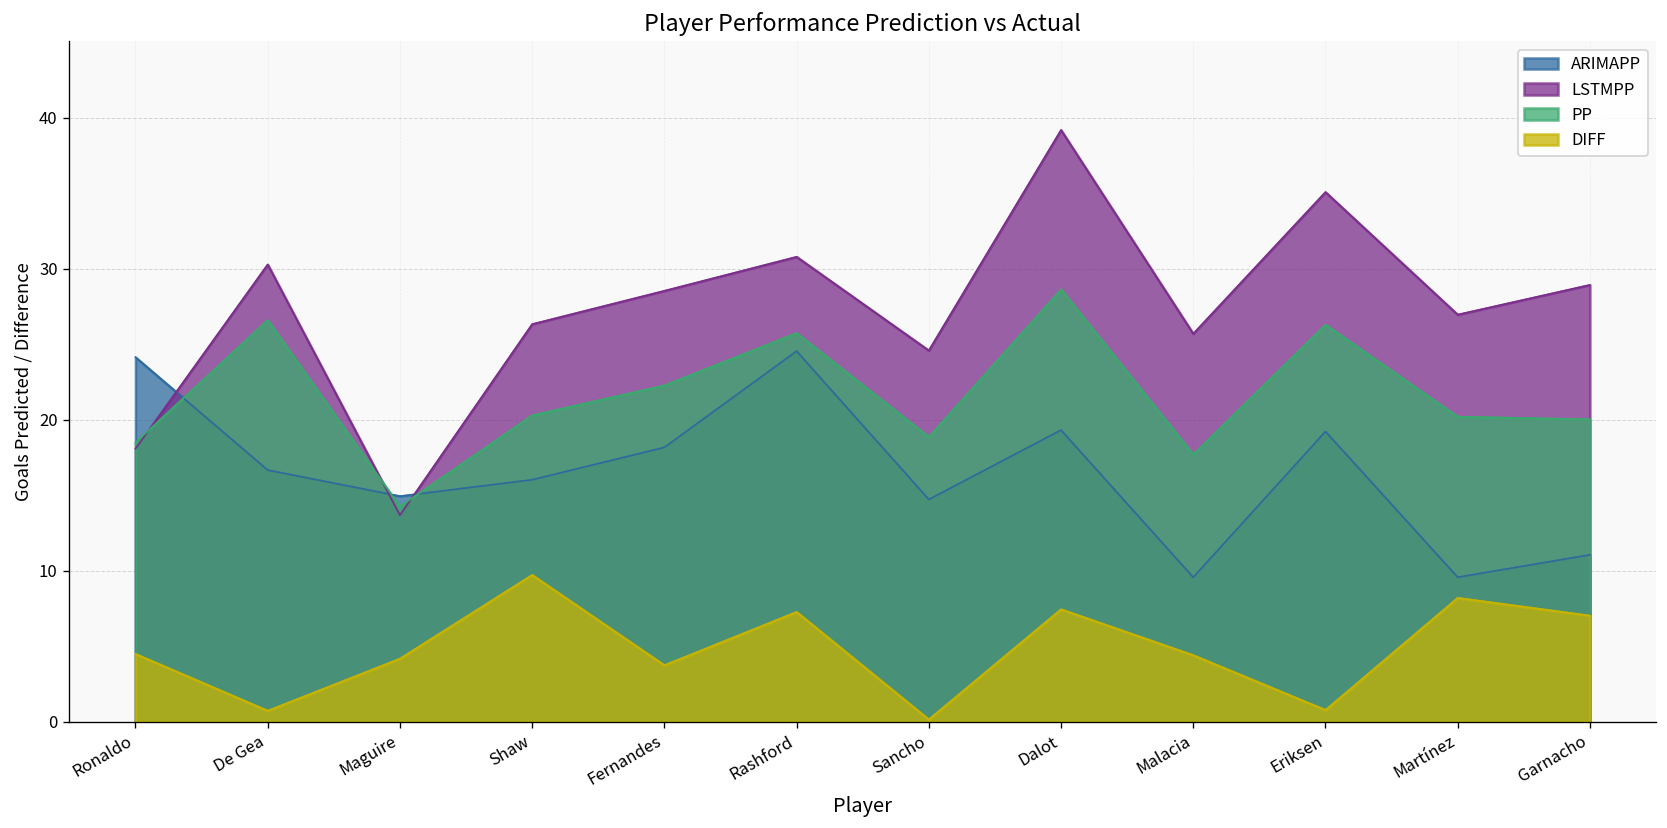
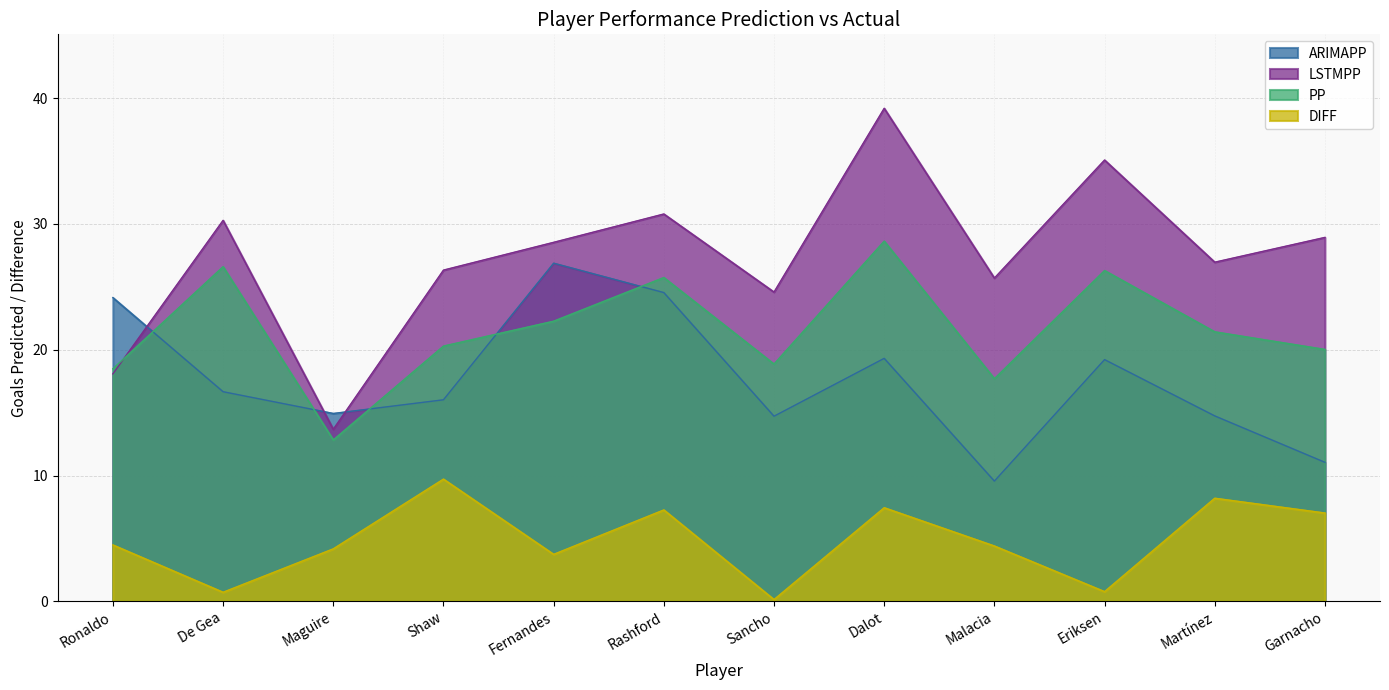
  {
    "ARIMAPP": {
      "Ronaldo": 24.1,
      "De Gea": 16.7,
      "Maguire": 14.9,
      "Shaw": 16.0,
-     "Fernandes": 18.2,
+     "Fernandes": 26.9,
      "Rashford": 24.5,
      "Sancho": 14.7,
      "Dalot": 19.3,
      "Malacia": 9.6,
      "Eriksen": 19.2,
-     "Martínez": 9.6,
+     "Martínez": 14.7,
      "Garnacho": 11.0
    },
    "LSTMPP": {
      "Ronaldo": 18.1,
      "De Gea": 30.3,
      "Maguire": 13.7,
      "Shaw": 26.3,
      "Fernandes": 28.5,
      "Rashford": 30.8,
      "Sancho": 24.6,
      "Dalot": 39.2,
      "Malacia": 25.7,
      "Eriksen": 35.1,
      "Martínez": 27.0,
      "Garnacho": 28.9
    },
    "PP": {
      "Ronaldo": 18.5,
      "De Gea": 26.6,
-     "Maguire": 14.2,
+     "Maguire": 12.8,
      "Shaw": 20.3,
      "Fernandes": 22.3,
      "Rashford": 25.7,
      "Sancho": 18.9,
      "Dalot": 28.6,
      "Malacia": 17.7,
      "Eriksen": 26.3,
-     "Martínez": 20.2,
+     "Martínez": 21.4,
      "Garnacho": 20.0
    },
    "DIFF": {
      "Ronaldo": 4.5,
      "De Gea": 0.7,
      "Maguire": 4.2,
      "Shaw": 9.7,
      "Fernandes": 3.7,
      "Rashford": 7.3,
      "Sancho": 0.1,
      "Dalot": 7.4,
      "Malacia": 4.4,
      "Eriksen": 0.8,
      "Martínez": 8.2,
      "Garnacho": 7.0
    }
  }
